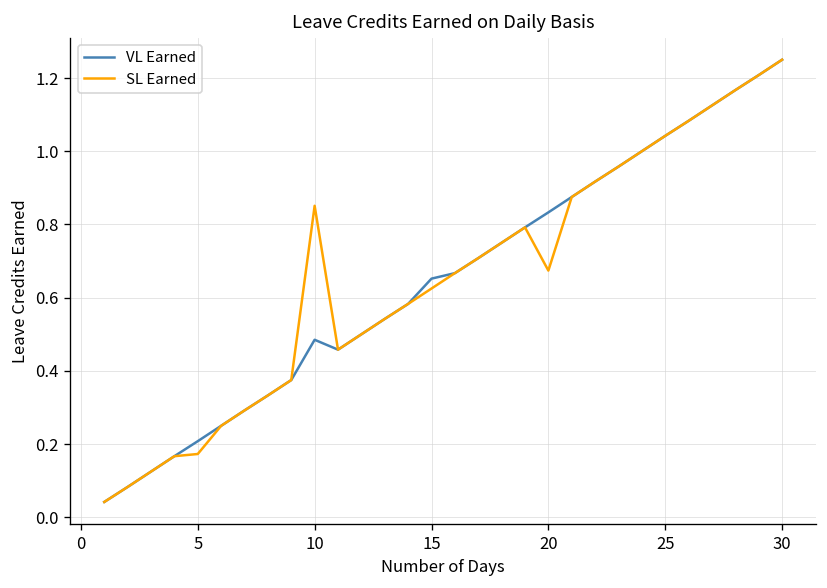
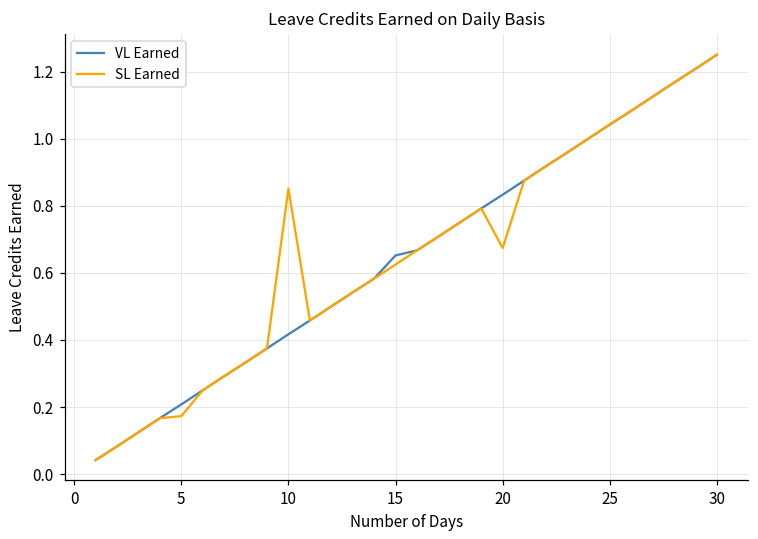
  {
    "VL Earned": {
      "5": 0.21,
-     "10": 0.49,
+     "10": 0.42,
      "15": 0.65,
      "20": 0.83
    },
    "SL Earned": {
      "5": 0.17,
      "10": 0.85,
      "15": 0.63,
      "20": 0.67
    }
  }
